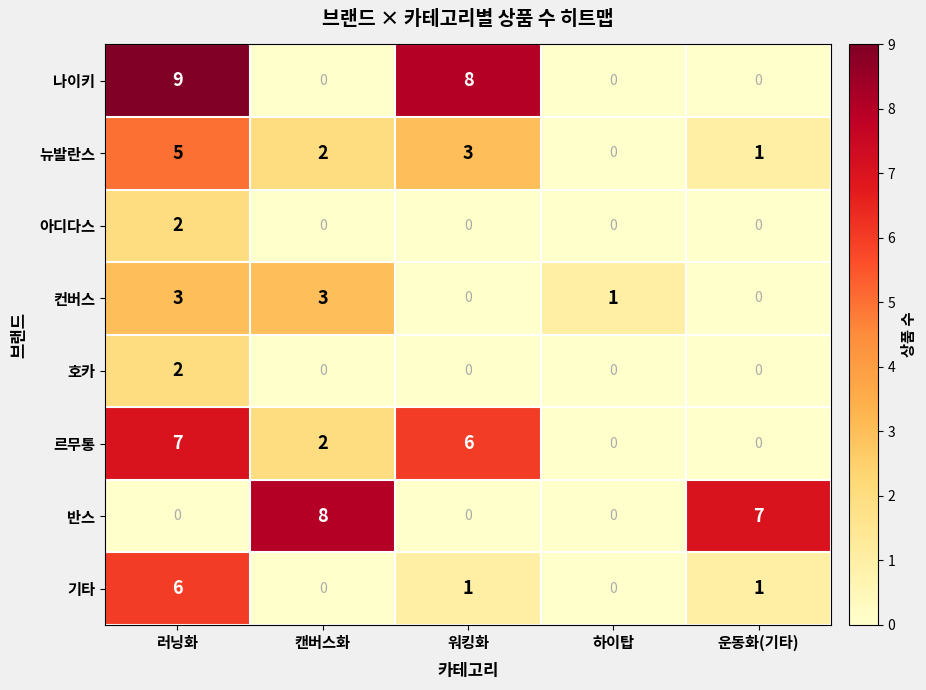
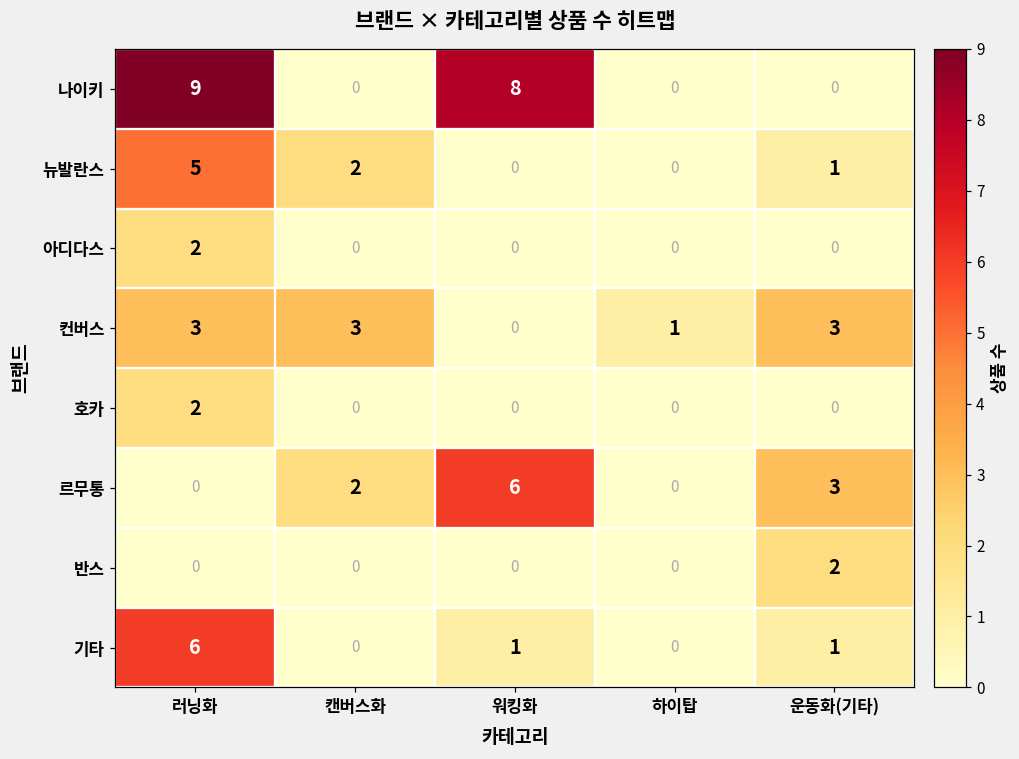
  {
    "나이키": {
      "러닝화": 9,
      "캔버스화": 0,
      "워킹화": 8,
      "하이탑": 0,
      "운동화(기타)": 0
    },
    "뉴발란스": {
      "러닝화": 5,
      "캔버스화": 2,
-     "워킹화": 3,
+     "워킹화": 0,
      "하이탑": 0,
      "운동화(기타)": 1
    },
    "아디다스": {
      "러닝화": 2,
      "캔버스화": 0,
      "워킹화": 0,
      "하이탑": 0,
      "운동화(기타)": 0
    },
    "컨버스": {
      "러닝화": 3,
      "캔버스화": 3,
      "워킹화": 0,
      "하이탑": 1,
-     "운동화(기타)": 0
+     "운동화(기타)": 3
    },
    "호카": {
      "러닝화": 2,
      "캔버스화": 0,
      "워킹화": 0,
      "하이탑": 0,
      "운동화(기타)": 0
    },
    "르무통": {
-     "러닝화": 7,
+     "러닝화": 0,
      "캔버스화": 2,
      "워킹화": 6,
      "하이탑": 0,
-     "운동화(기타)": 0
+     "운동화(기타)": 3
    },
    "반스": {
      "러닝화": 0,
-     "캔버스화": 8,
+     "캔버스화": 0,
      "워킹화": 0,
      "하이탑": 0,
-     "운동화(기타)": 7
+     "운동화(기타)": 2
    },
    "기타": {
      "러닝화": 6,
      "캔버스화": 0,
      "워킹화": 1,
      "하이탑": 0,
      "운동화(기타)": 1
    }
  }
